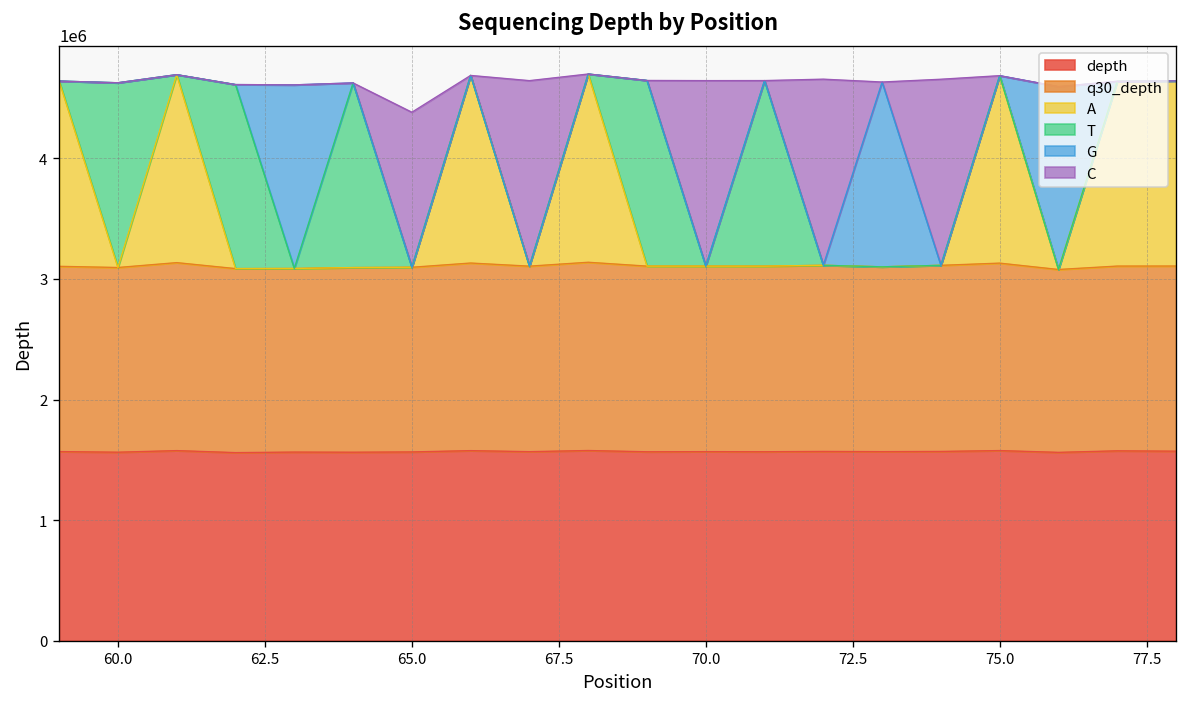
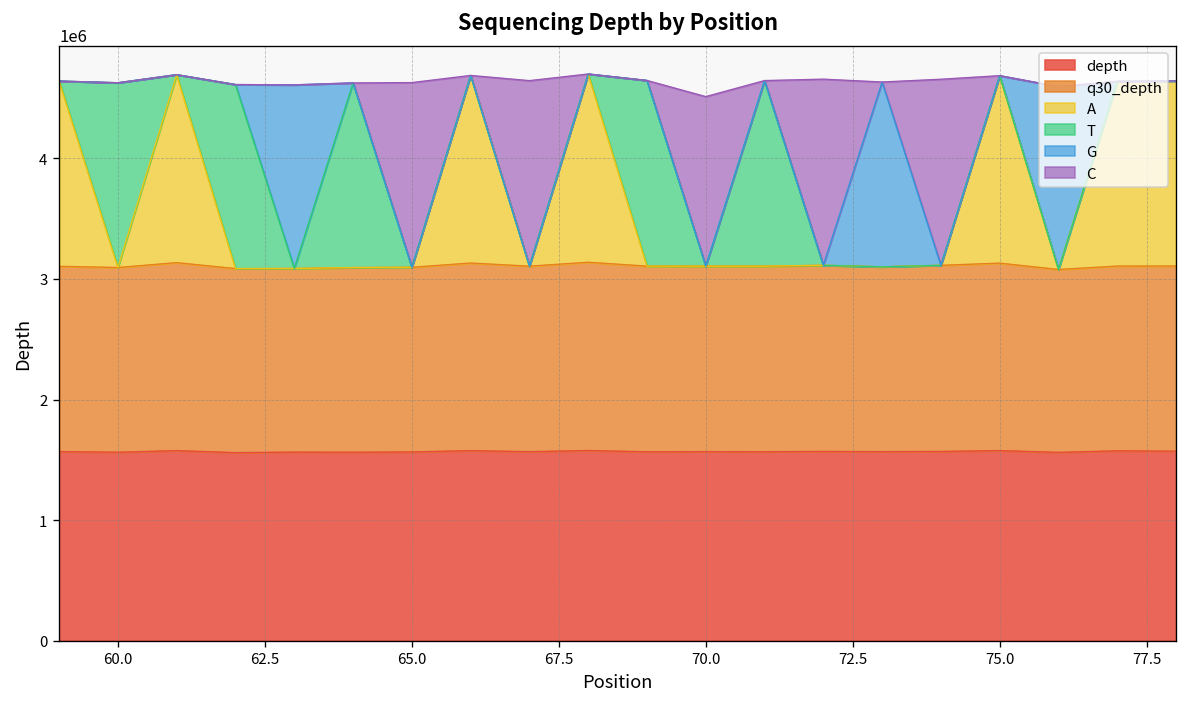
  {
    "C": {
-     "65.0": 1290000,
-     "70.0": 1540000
+     "65.0": 1530000,
+     "70.0": 1410000
    }
  }
